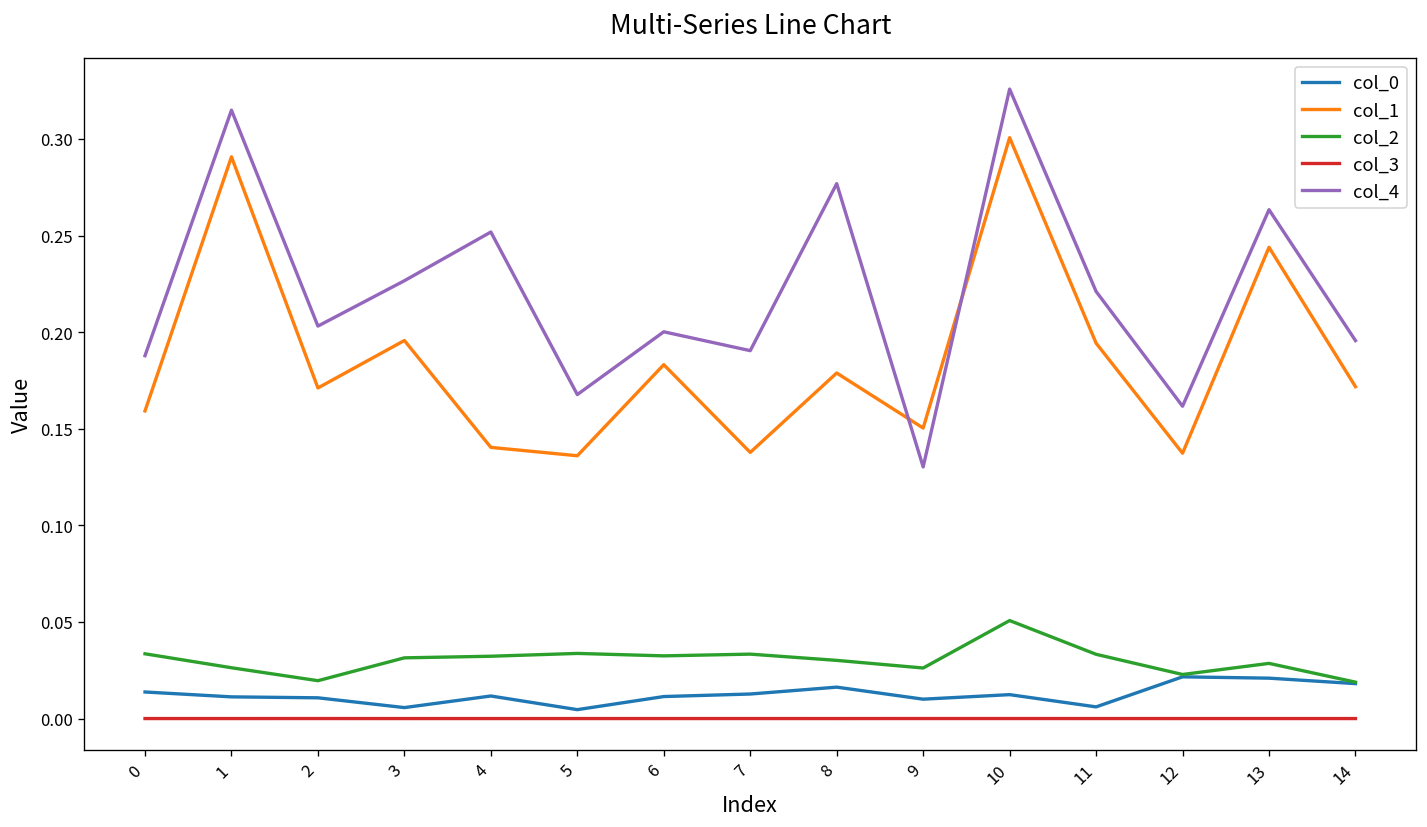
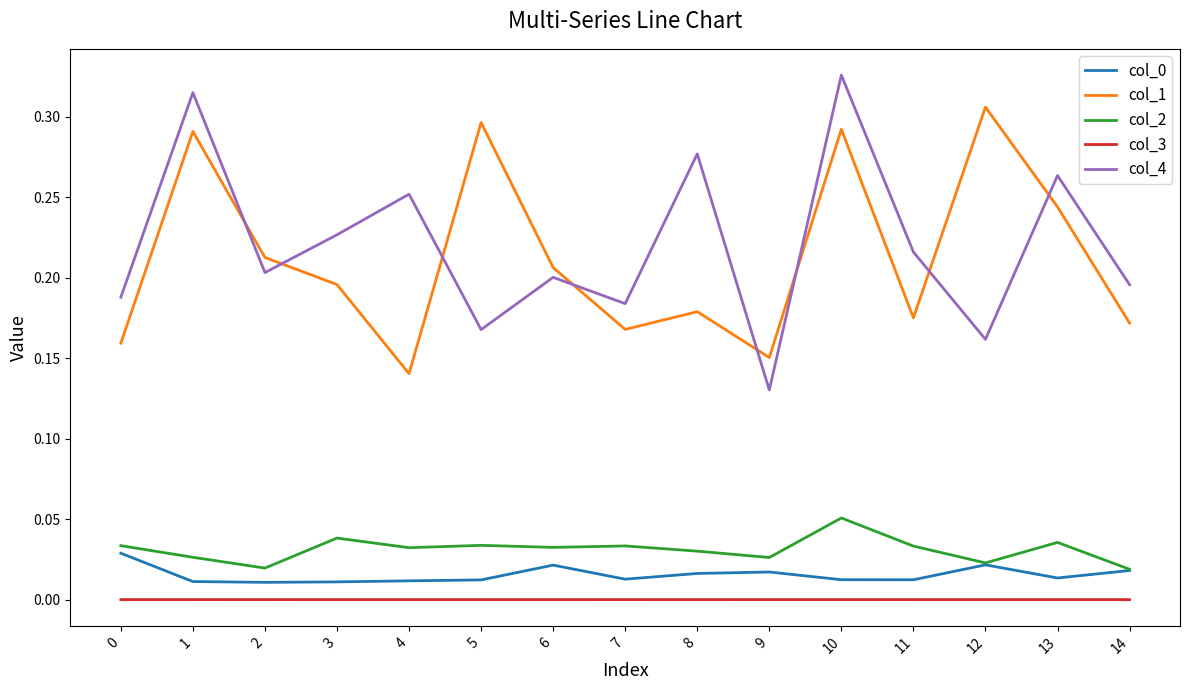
  {
    "col_0": {
-     "0": 0.014,
+     "0": 0.029,
      "1": 0.011,
      "2": 0.011,
-     "3": 0.006,
+     "3": 0.011,
      "4": 0.012,
-     "5": 0.005,
-     "6": 0.011,
+     "5": 0.012,
+     "6": 0.021,
      "7": 0.013,
      "8": 0.016,
-     "9": 0.010,
+     "9": 0.017,
      "10": 0.012,
-     "11": 0.006,
-     "13": 0.021
+     "11": 0.012,
+     "13": 0.013
    },
    "col_1": {
      "0": 0.159,
      "1": 0.291,
-     "2": 0.171,
+     "2": 0.213,
      "3": 0.196,
      "4": 0.140,
-     "5": 0.136,
-     "6": 0.183,
-     "7": 0.138,
+     "5": 0.296,
+     "6": 0.206,
+     "7": 0.168,
      "8": 0.179,
      "9": 0.150,
-     "10": 0.301,
-     "11": 0.194,
-     "12": 0.137,
+     "10": 0.292,
+     "11": 0.175,
+     "12": 0.306,
      "13": 0.244,
      "14": 0.172
    },
    "col_2": {
      "0": 0.034,
      "1": 0.026,
      "2": 0.020,
-     "3": 0.031,
+     "3": 0.038,
      "4": 0.032,
      "5": 0.034,
      "6": 0.032,
      "7": 0.033,
      "8": 0.030,
      "9": 0.026,
      "10": 0.051,
      "11": 0.033,
-     "13": 0.029
+     "13": 0.036
    },
    "col_3": {
      "0": 0.000,
      "1": 0.000,
      "2": 0.000,
      "3": 0.000,
      "4": 0.000,
      "5": 0.000,
      "6": 0.000,
      "7": 0.000,
      "8": 0.000,
      "9": 0.000,
      "10": 0.000,
      "11": 0.000,
      "12": 0.000,
      "13": 0.000,
      "14": 0.000
    },
    "col_4": {
      "0": 0.188,
      "1": 0.315,
      "2": 0.203,
      "3": 0.227,
      "4": 0.252,
      "5": 0.168,
      "6": 0.200,
-     "7": 0.190,
+     "7": 0.184,
      "8": 0.277,
      "9": 0.130,
      "10": 0.326,
-     "11": 0.221,
+     "11": 0.216,
      "12": 0.162,
      "13": 0.263,
      "14": 0.196
    }
  }
